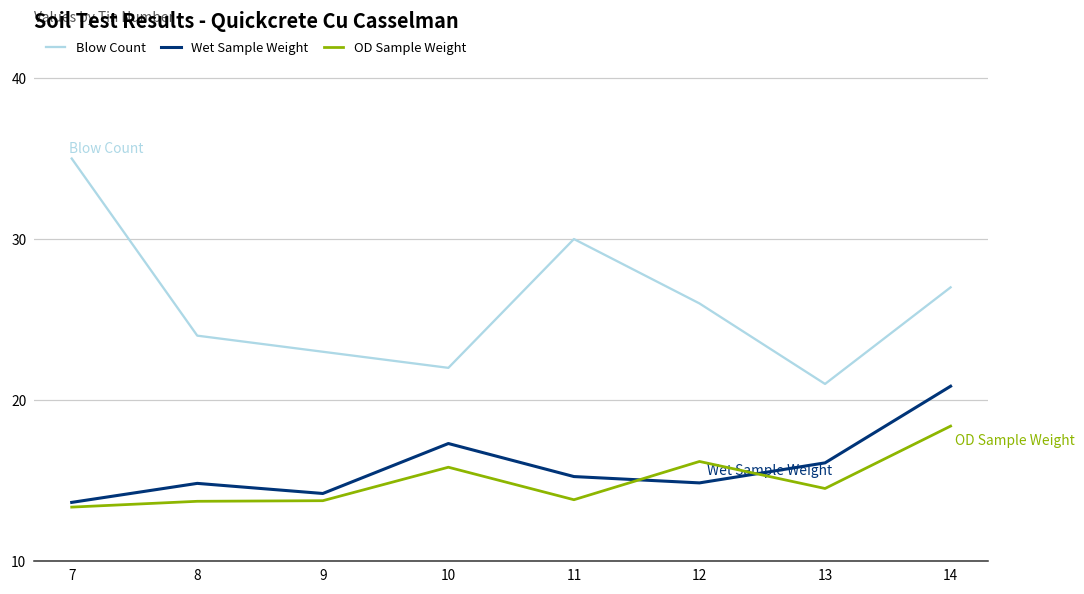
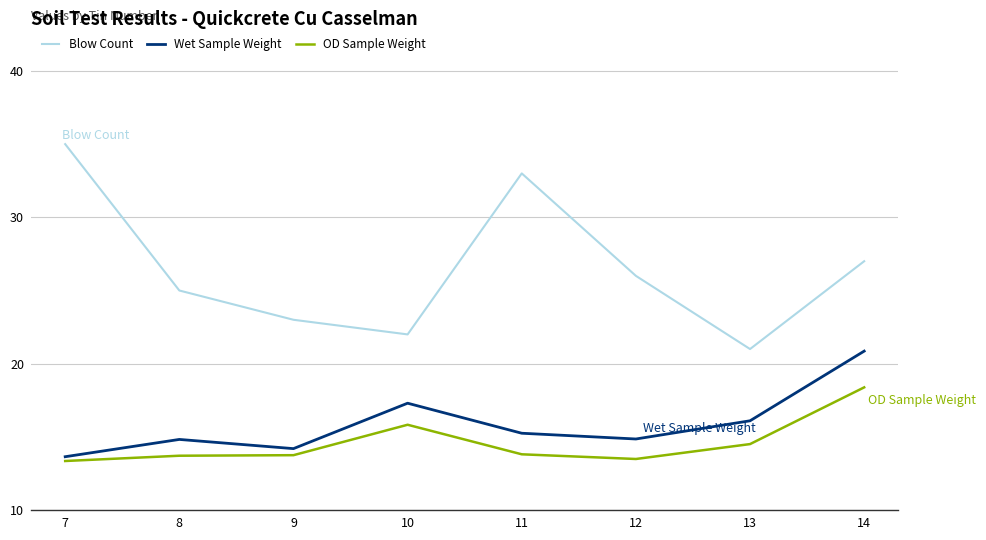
  {
    "Blow Count": {
      "7": 35,
-     "8": 24,
+     "8": 25,
      "9": 23,
      "10": 22,
-     "11": 30,
+     "11": 33,
      "12": 26,
      "13": 21,
      "14": 27
    },
    "Wet Sample Weight": {
      "7": 13.6,
      "8": 14.8,
      "9": 14.2,
      "10": 17.3,
      "11": 15.2,
      "12": 14.9,
      "13": 16.1,
      "14": 20.9
    },
    "OD Sample Weight": {
      "7": 13.4,
      "8": 13.7,
      "9": 13.7,
      "10": 15.8,
      "11": 13.8,
-     "12": 16.2,
+     "12": 13.5,
      "13": 14.5,
      "14": 18.4
    }
  }
